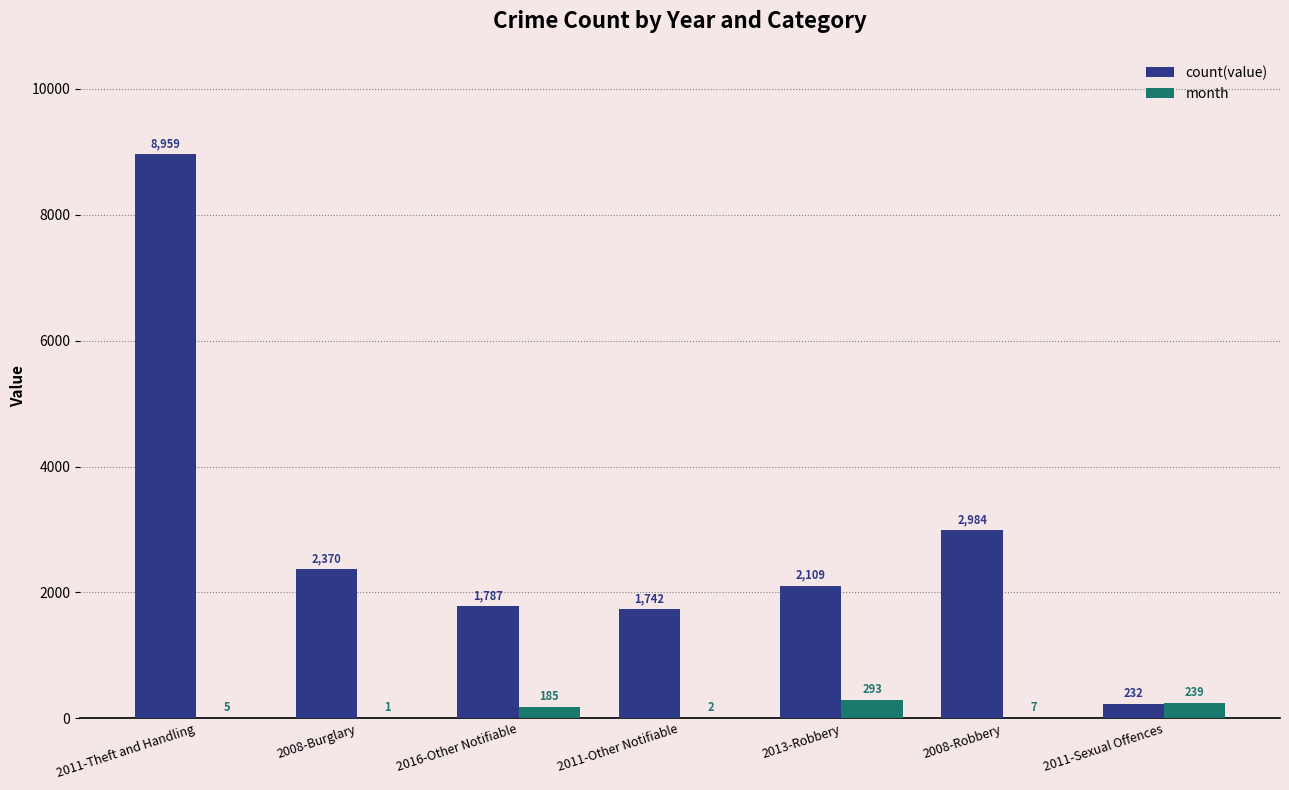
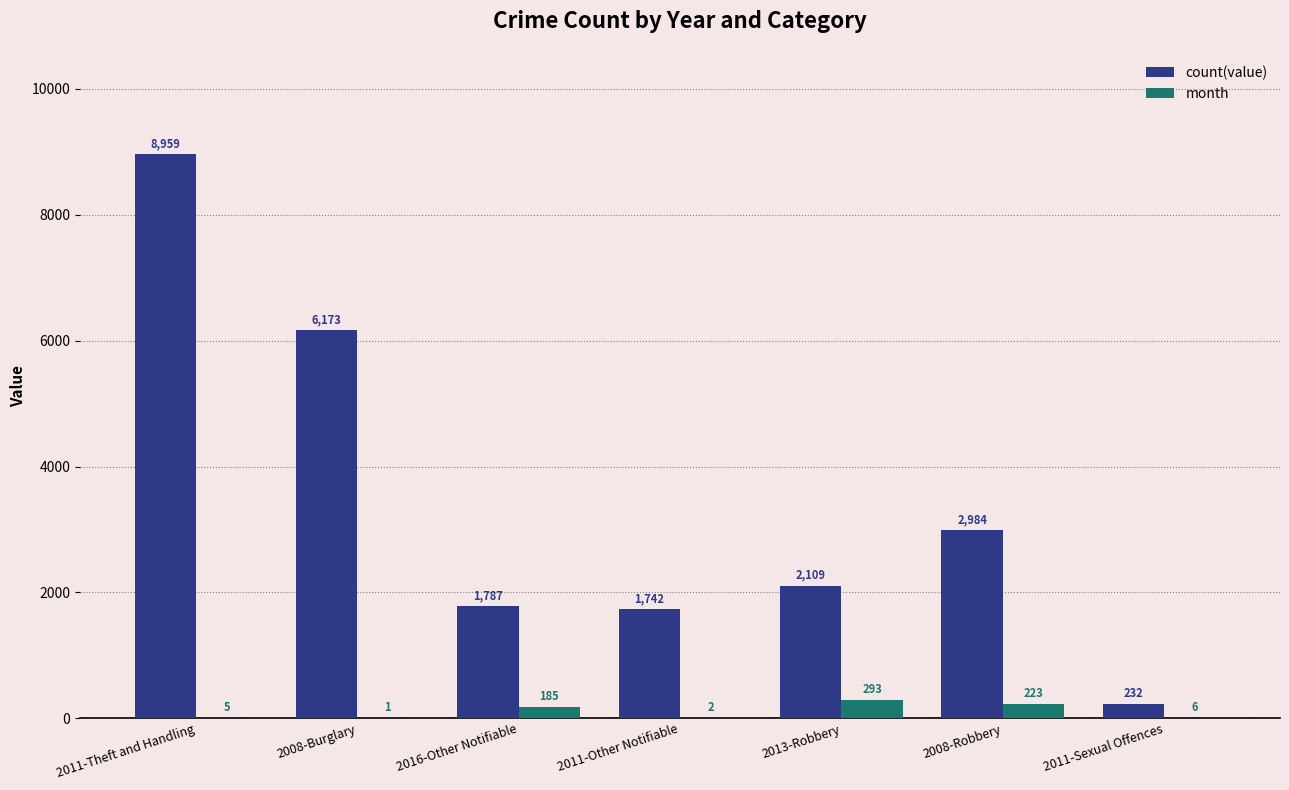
  {
    "count(value)": {
      "2011-Theft and Handling": "8,959",
-     "2008-Burglary": "2,370",
+     "2008-Burglary": "6,173",
      "2016-Other Notifiable": "1,787",
      "2011-Other Notifiable": "1,742",
      "2013-Robbery": "2,109",
      "2008-Robbery": "2,984",
      "2011-Sexual Offences": "232"
    },
    "month": {
      "2011-Theft and Handling": "5",
      "2008-Burglary": "1",
      "2016-Other Notifiable": "185",
      "2011-Other Notifiable": "2",
      "2013-Robbery": "293",
-     "2008-Robbery": "7",
-     "2011-Sexual Offences": "239"
+     "2008-Robbery": "223",
+     "2011-Sexual Offences": "6"
    }
  }
